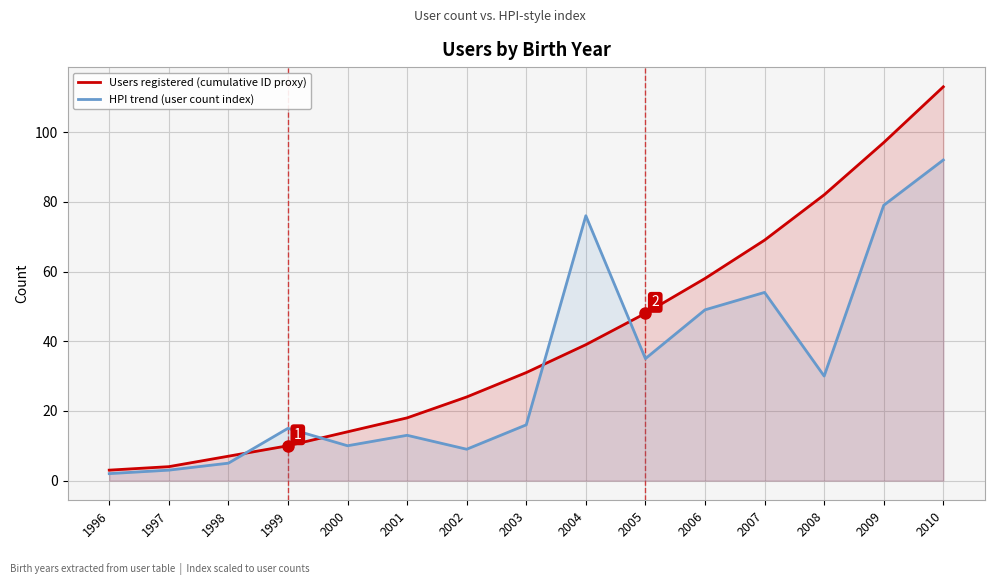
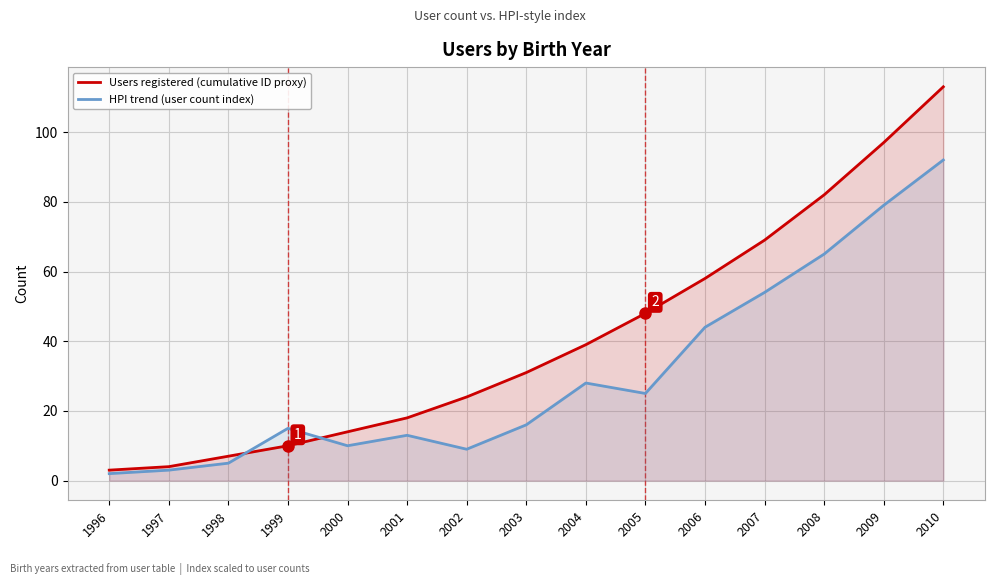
  {
    "HPI trend (user count index)": {
      "1996": 2,
      "1997": 3,
      "1998": 5,
      "2000": 10,
      "2001": 13,
      "2002": 9,
      "2003": 16,
-     "2004": 76,
-     "2005": 35,
-     "2006": 49,
+     "2004": 28,
+     "2005": 25,
+     "2006": 44,
      "2007": 54,
-     "2008": 30,
+     "2008": 65,
      "2009": 79,
      "2010": 92
    }
  }
